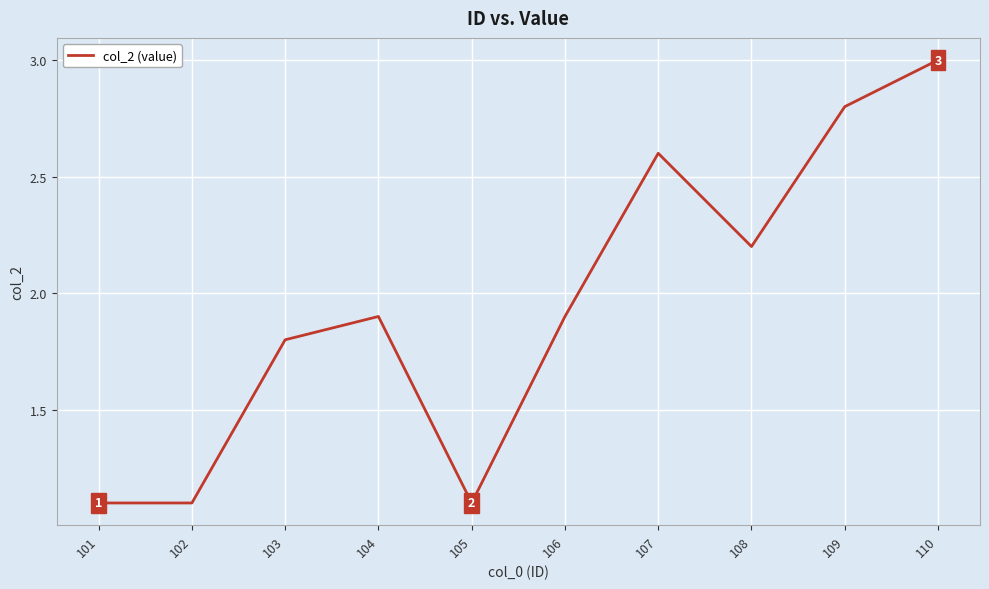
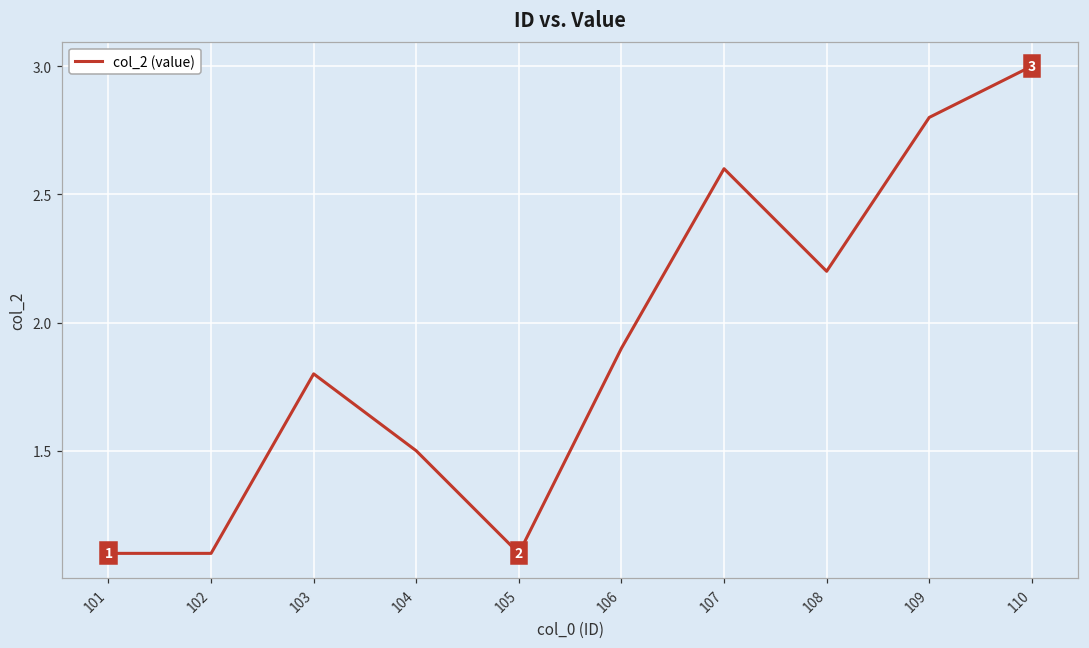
  {
    "102": 1.1,
    "103": 1.8,
-   "104": 1.9,
+   "104": 1.5,
    "106": 1.9,
    "107": 2.6,
    "108": 2.2,
    "109": 2.8
  }
